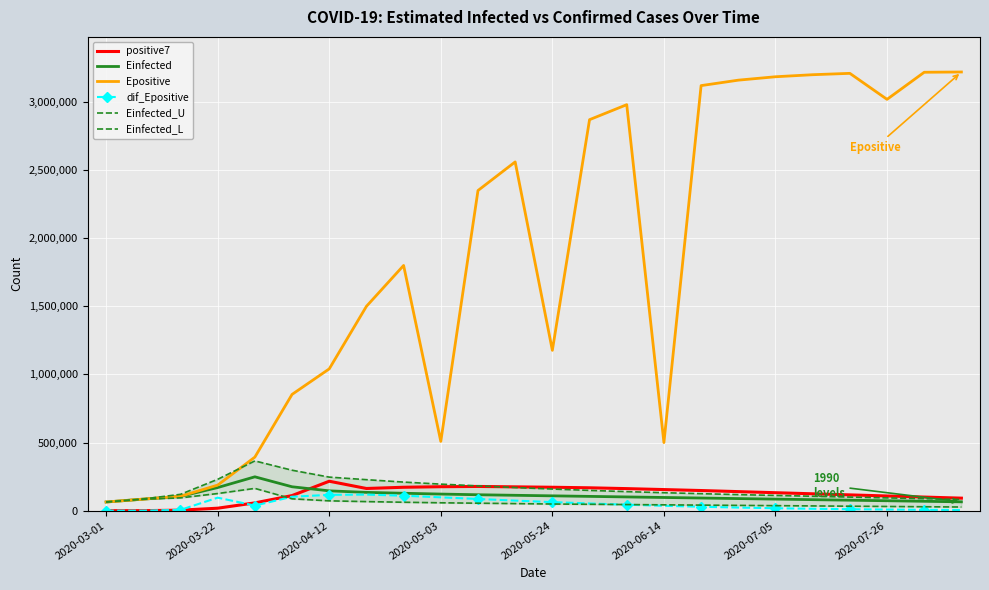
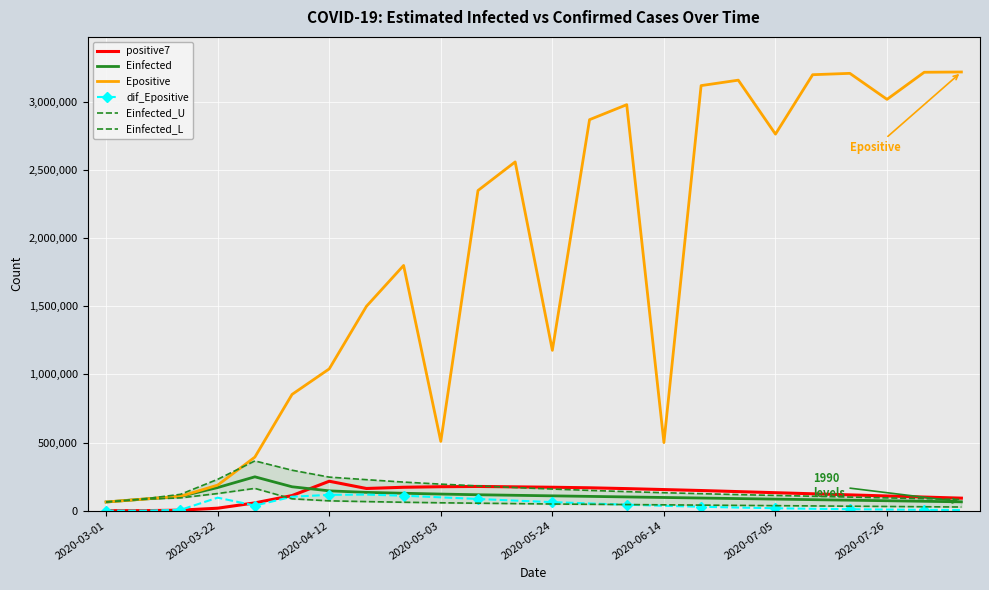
  {
    "positive7": {
      "2020-03-22": "20,000",
      "2020-04-12": "220,000",
      "2020-05-03": "180,000",
      "2020-06-14": "160,000",
      "2020-07-05": "130,000"
    },
    "Epositive": {
      "2020-04-12": "1,040,000",
      "2020-05-03": "510,000",
      "2020-05-24": "1,180,000",
      "2020-06-14": "500,000",
-     "2020-07-05": "3,190,000",
+     "2020-07-05": "2,760,000",
      "2020-07-26": "3,020,000"
    },
    "dif_Epositive": {
      "2020-03-22": "100,000",
      "2020-04-12": "120,000",
      "2020-05-03": "100,000",
      "2020-07-26": "10,000"
    }
  }
